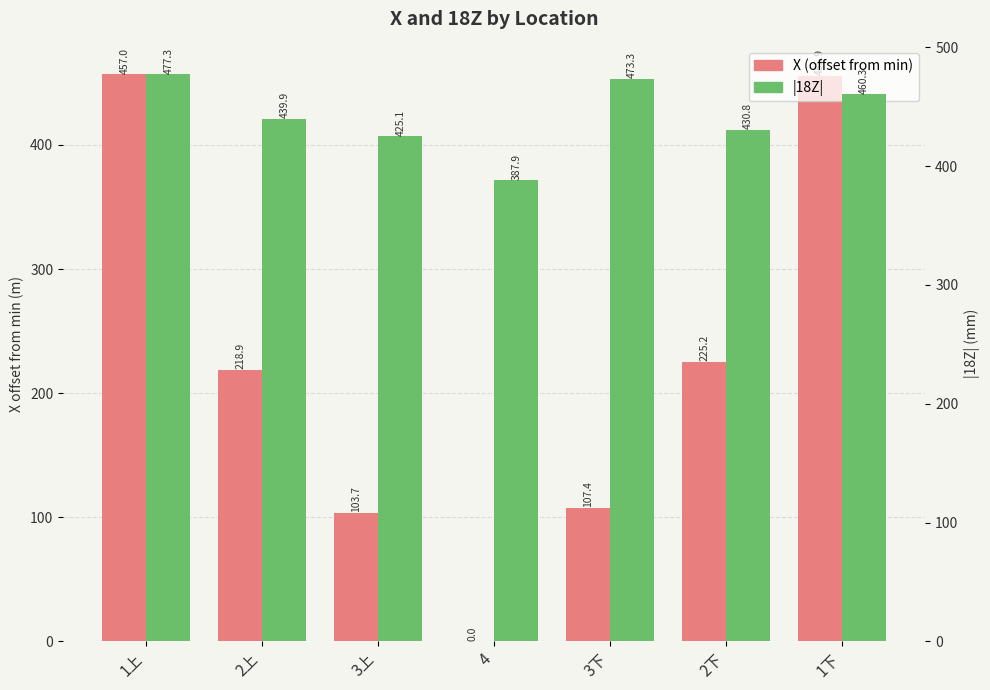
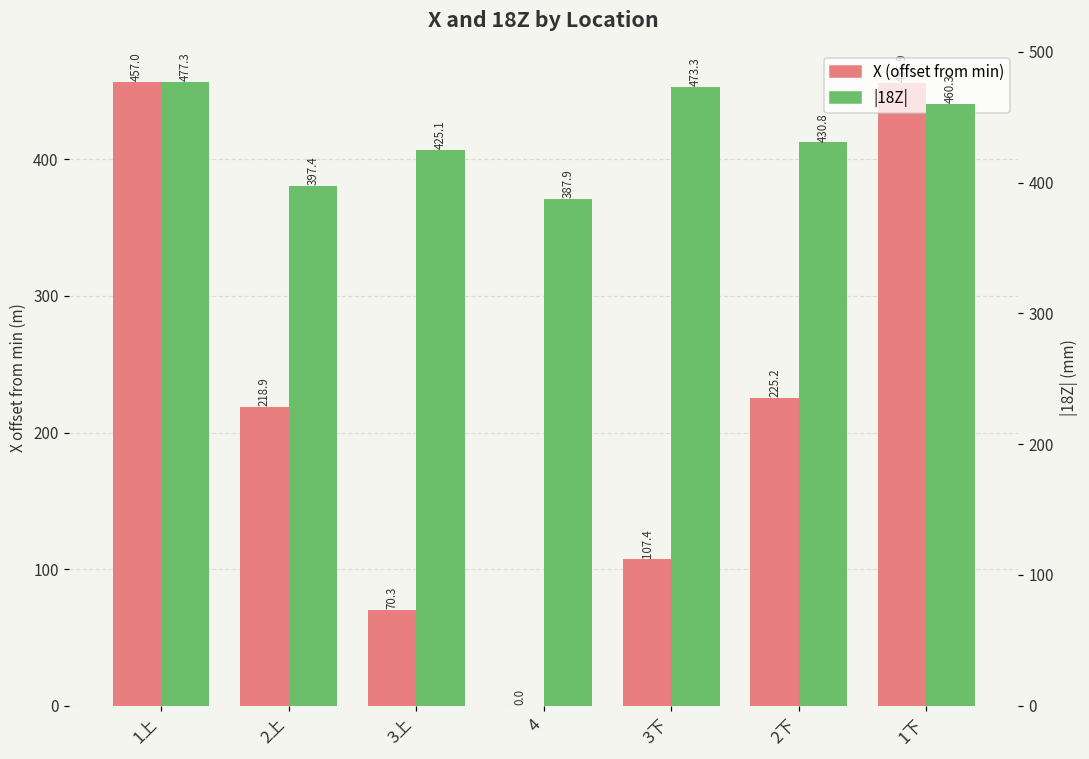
  {
    "X (offset from min)": {
      "1上": 457.0,
      "2上": 218.9,
-     "3上": 103.7,
+     "3上": 70.3,
      "4": 0.0,
      "3下": 107.4,
      "2下": 225.2
    },
    "|18Z|": {
      "1上": 477.3,
-     "2上": 439.9,
+     "2上": 397.4,
      "3上": 425.1,
      "4": 387.9,
      "3下": 473.3,
      "2下": 430.8
    }
  }
